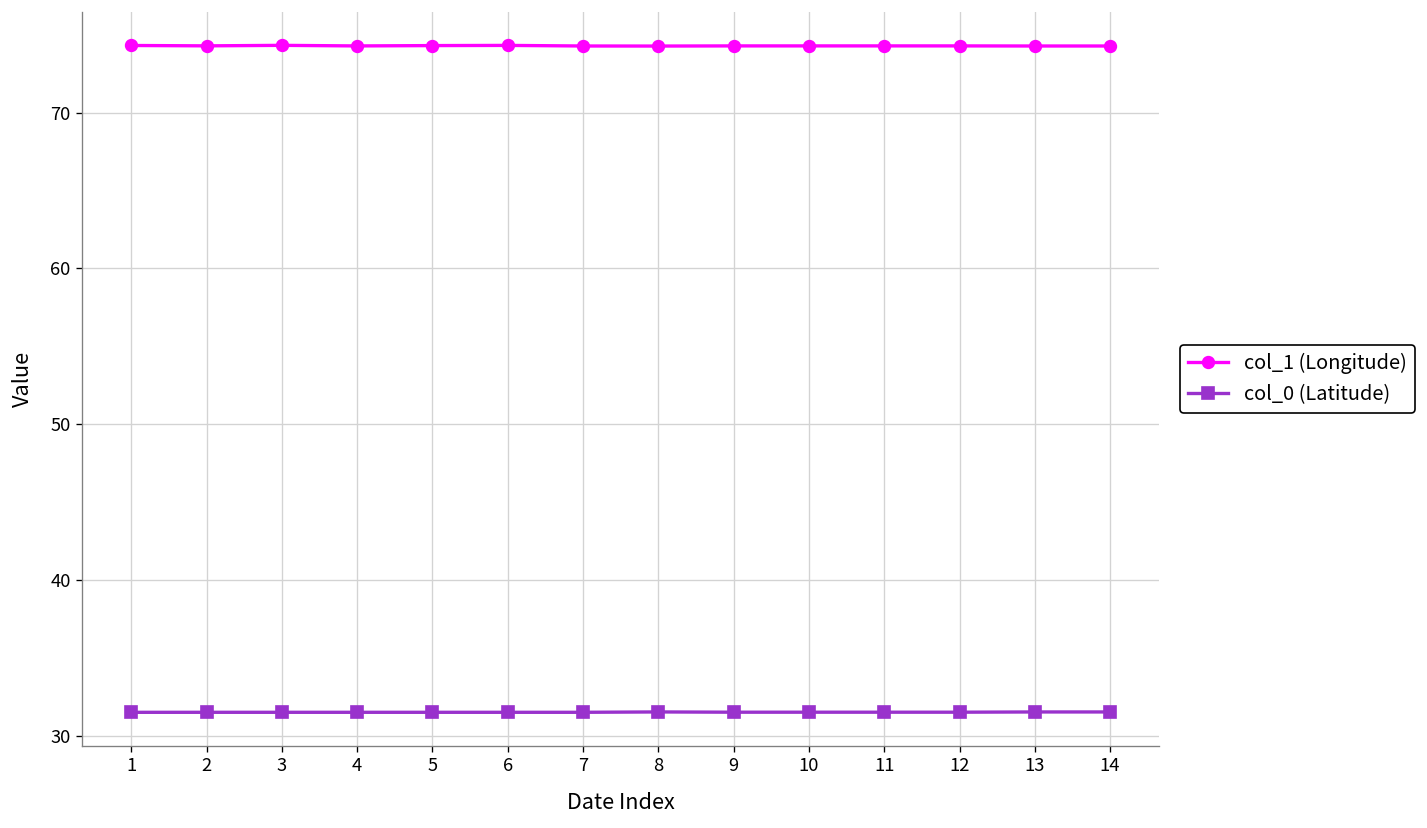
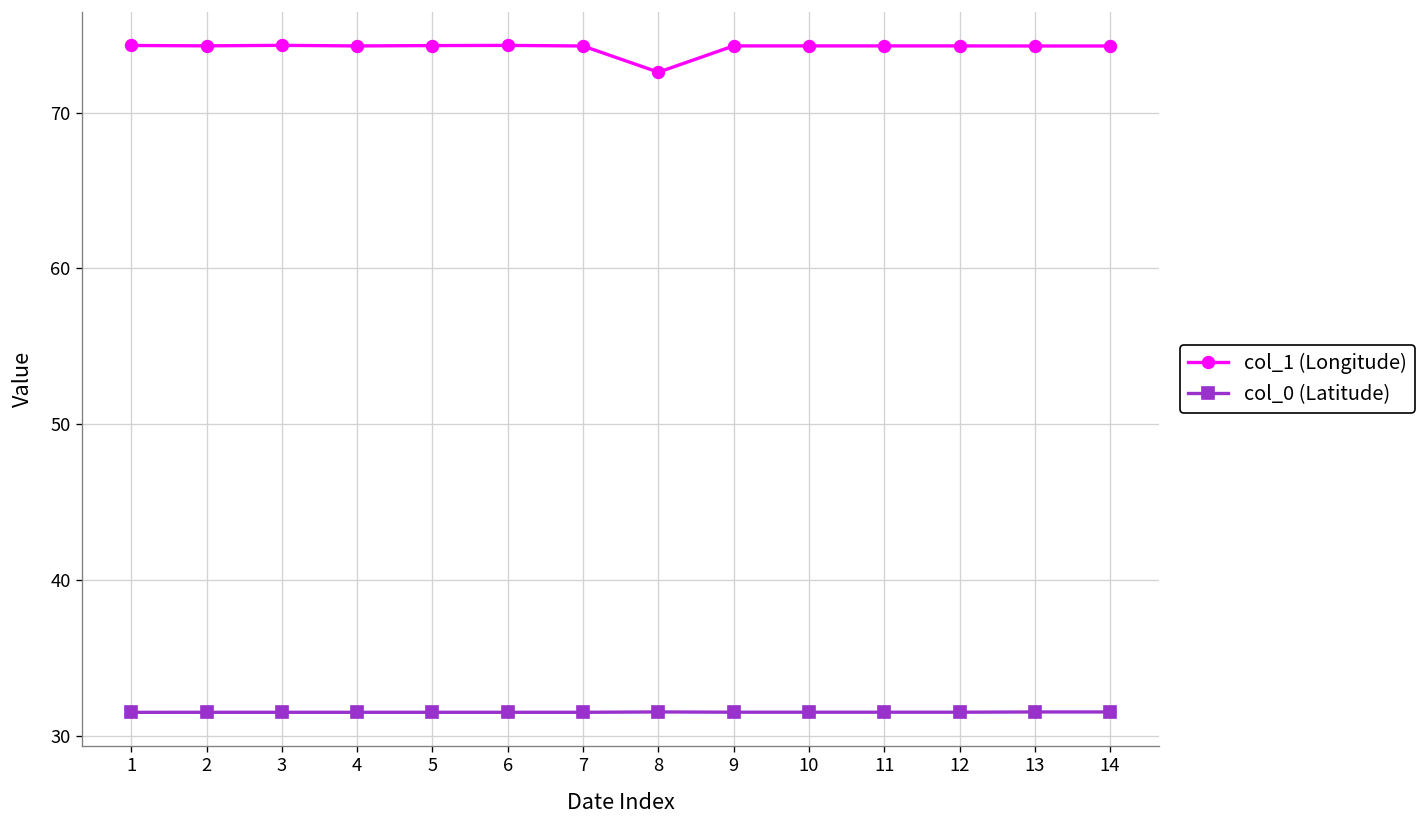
  {
    "col_1 (Longitude)": {
      "1": 74.3,
      "2": 74.3,
      "3": 74.3,
      "4": 74.3,
      "5": 74.3,
      "6": 74.3,
      "7": 74.3,
-     "8": 74.3,
+     "8": 72.6,
      "9": 74.3,
      "10": 74.3,
      "11": 74.3,
      "12": 74.3,
      "13": 74.3,
      "14": 74.3
    },
    "col_0 (Latitude)": {
      "1": 31.5,
      "2": 31.5,
      "3": 31.5,
      "4": 31.5,
      "5": 31.5,
      "6": 31.5,
      "7": 31.5,
      "8": 31.5,
      "9": 31.5,
      "10": 31.5,
      "11": 31.5,
      "12": 31.5,
      "13": 31.5,
      "14": 31.5
    }
  }
